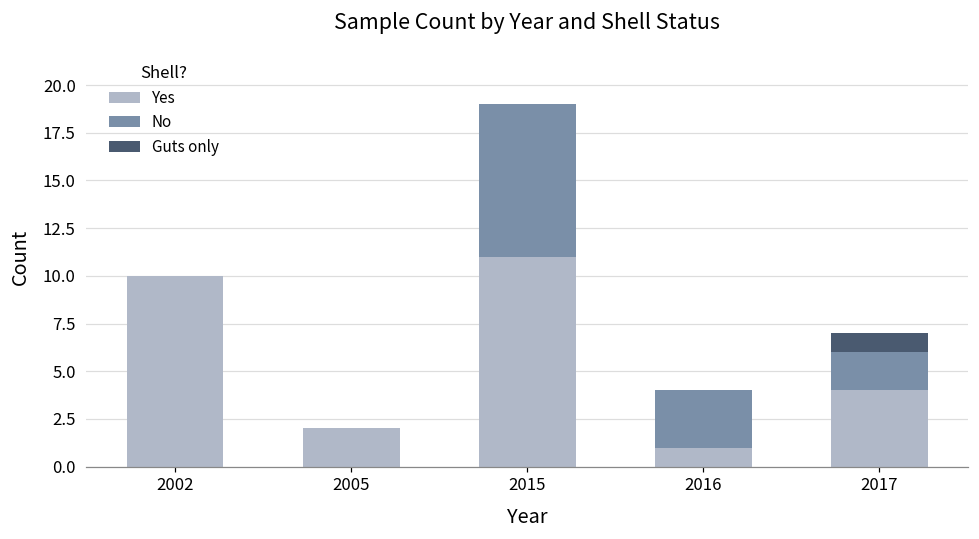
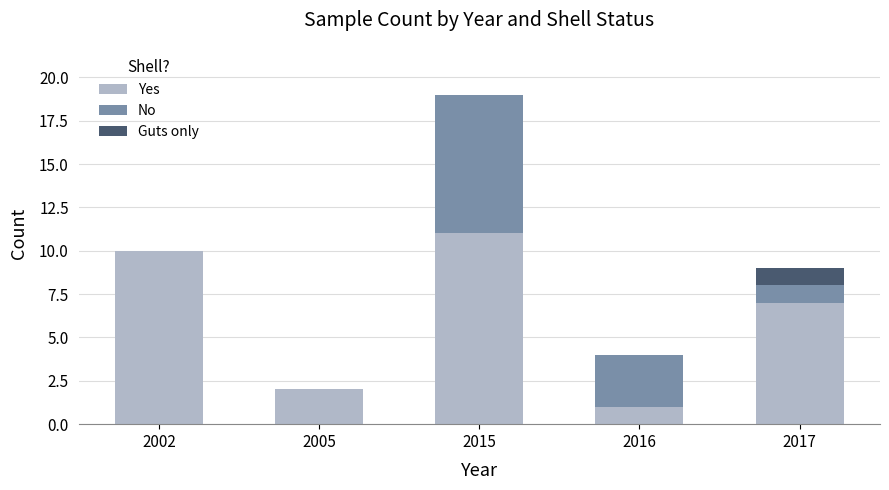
  {
    "Yes": {
      "2002": 10,
      "2005": 2,
      "2015": 11,
      "2016": 1,
-     "2017": 4
+     "2017": 7
    },
    "No": {
      "2002": 0,
      "2005": 0,
      "2015": 8,
      "2016": 3,
-     "2017": 2
+     "2017": 1
    },
    "Guts only": {
      "2002": 0,
      "2005": 0,
      "2015": 0,
      "2016": 0,
      "2017": 1
    }
  }
